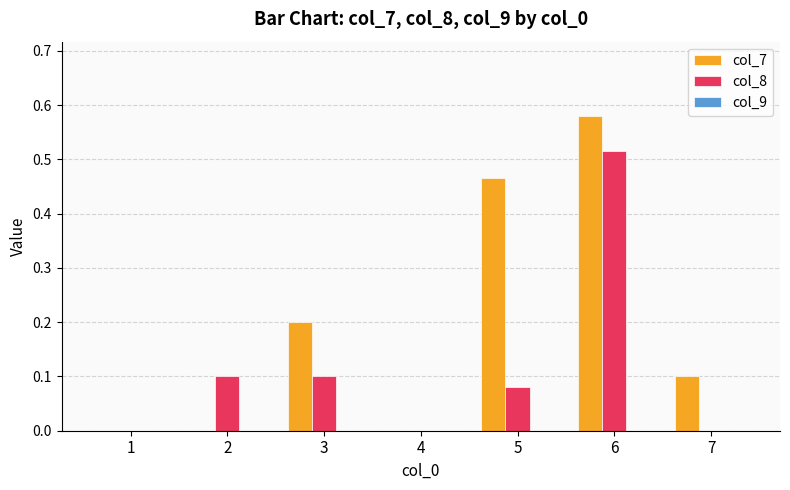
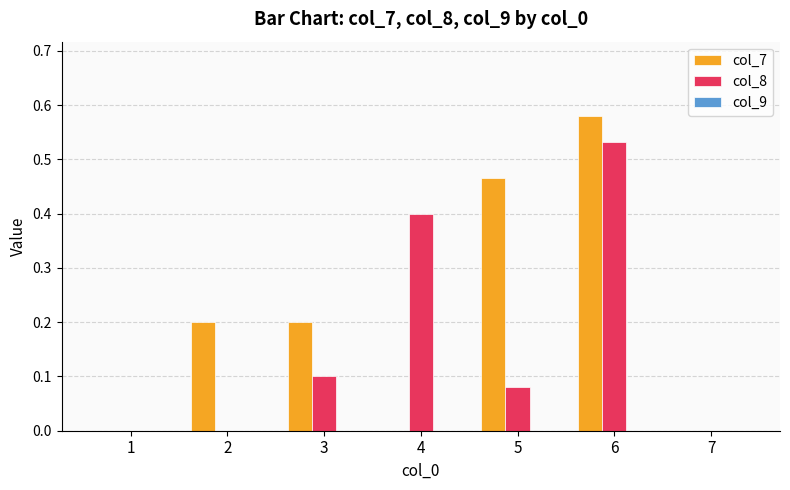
  {
    "col_7": {
      "1": 0.0,
-     "2": 0.0,
+     "2": 0.2,
      "3": 0.2,
      "4": 0.0,
      "5": 0.47,
      "6": 0.58,
-     "7": 0.1
+     "7": 0.0
    },
    "col_8": {
      "1": 0.00,
-     "2": 0.1,
+     "2": 0.0,
      "3": 0.10,
-     "4": 0.0,
+     "4": 0.4,
      "5": 0.08,
-     "6": 0.52,
+     "6": 0.53,
      "7": 0.00
    },
    "col_9": {
      "1": 0.00,
      "2": 0.00,
      "3": 0.00,
      "4": 0.00,
      "5": 0.00,
      "6": 0.00,
      "7": 0.00
    }
  }
